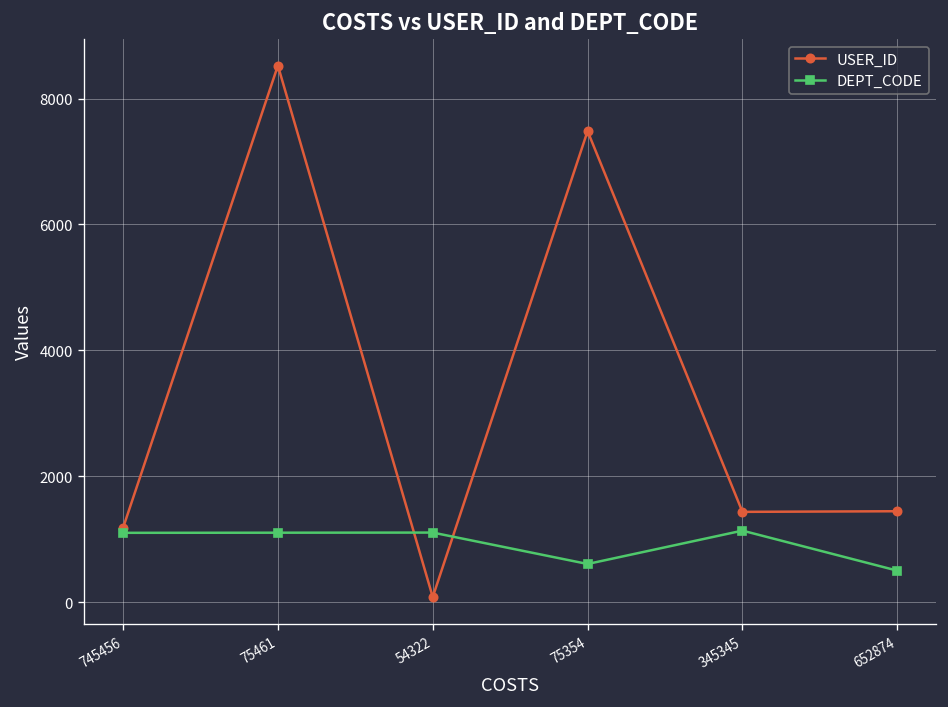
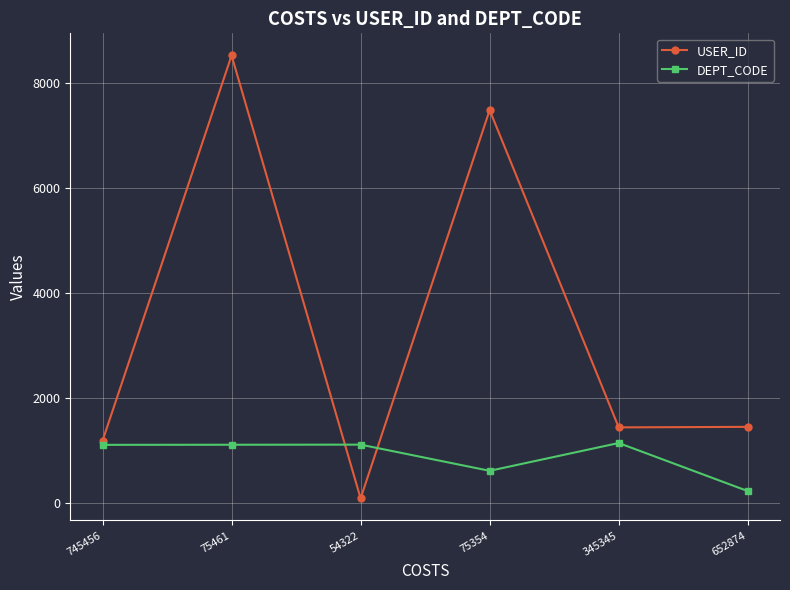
  {
    "USER_ID": {
      "745456": 1200,
      "75461": 8500,
      "54322": 100,
      "75354": 7500,
      "345345": 1400,
      "652874": 1400
    },
    "DEPT_CODE": {
      "745456": 1100,
      "75461": 1100,
      "54322": 1100,
      "75354": 600,
      "345345": 1100,
-     "652874": 500
+     "652874": 200
    }
  }
